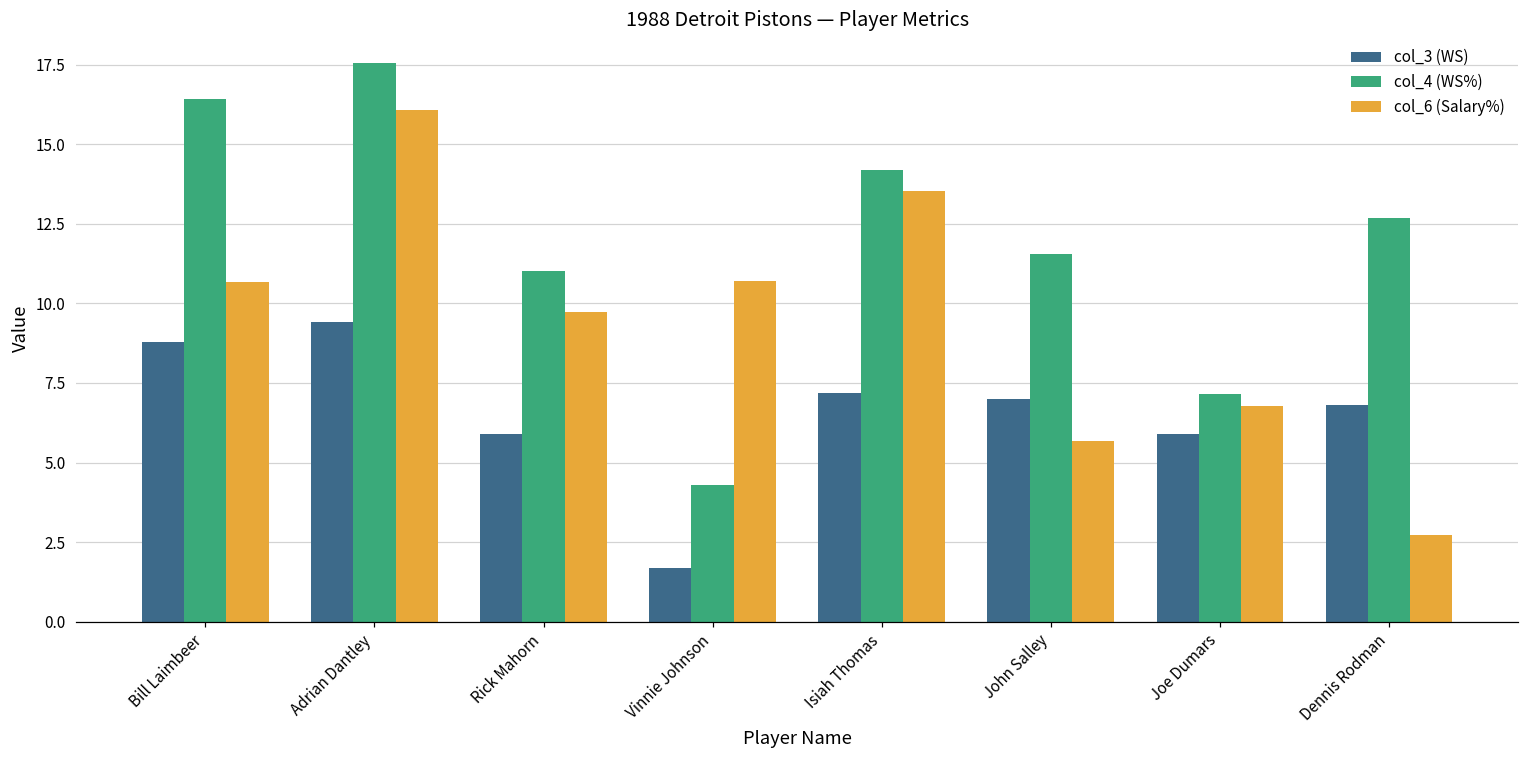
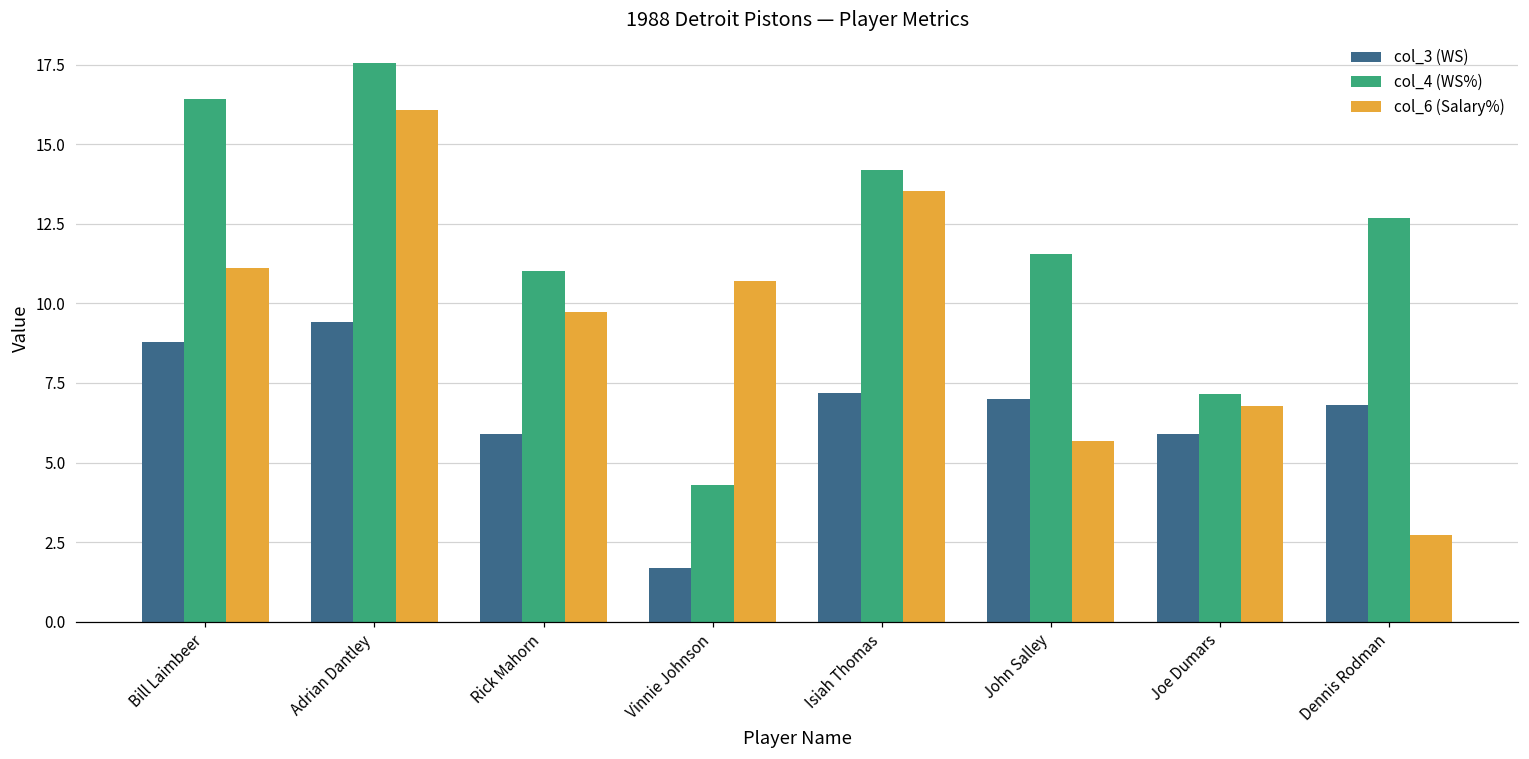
  {
    "col_3 (WS)": {
      "Bill Laimbeer": 8.8,
      "Adrian Dantley": 9.4,
      "Rick Mahorn": 5.9,
      "Vinnie Johnson": 1.7,
      "Isiah Thomas": 7.2,
      "John Salley": 7.0,
      "Joe Dumars": 5.9,
      "Dennis Rodman": 6.8
    },
    "col_4 (WS%)": {
      "Bill Laimbeer": 16.4,
      "Adrian Dantley": 17.5,
      "Rick Mahorn": 11.0,
      "Vinnie Johnson": 4.3,
      "Isiah Thomas": 14.2,
      "John Salley": 11.6,
      "Joe Dumars": 7.2,
      "Dennis Rodman": 12.7
    },
    "col_6 (Salary%)": {
-     "Bill Laimbeer": 10.7,
+     "Bill Laimbeer": 11.1,
      "Adrian Dantley": 16.1,
      "Rick Mahorn": 9.7,
      "Vinnie Johnson": 10.7,
      "Isiah Thomas": 13.5,
      "John Salley": 5.7,
      "Joe Dumars": 6.8,
      "Dennis Rodman": 2.7
    }
  }
